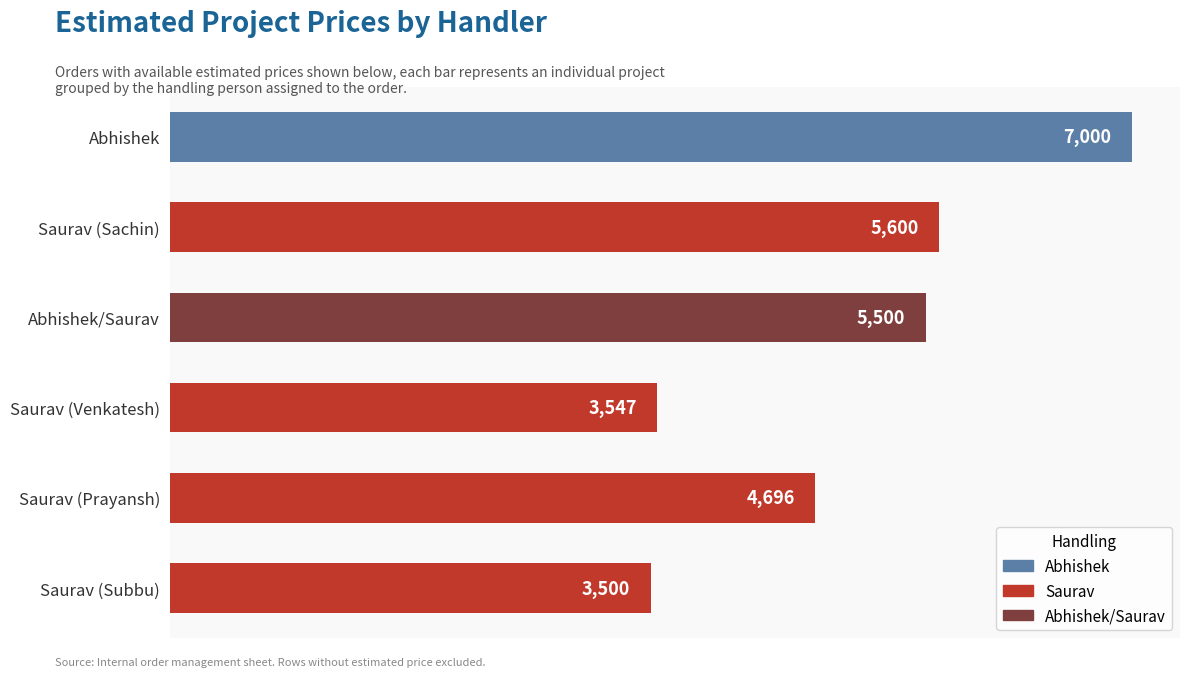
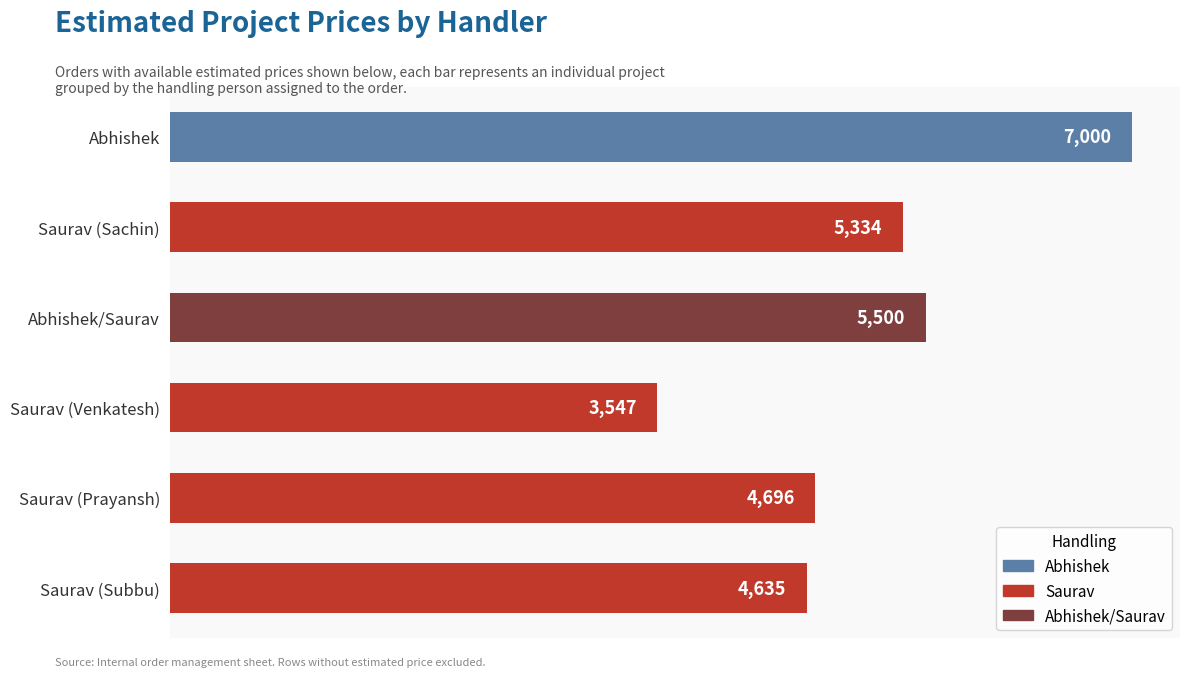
  {
    "Abhishek": "7,000",
-   "Saurav (Sachin)": "5,600",
+   "Saurav (Sachin)": "5,334",
    "Abhishek/Saurav": "5,500",
    "Saurav (Venkatesh)": "3,547",
    "Saurav (Prayansh)": "4,696",
-   "Saurav (Subbu)": "3,500"
+   "Saurav (Subbu)": "4,635"
  }
